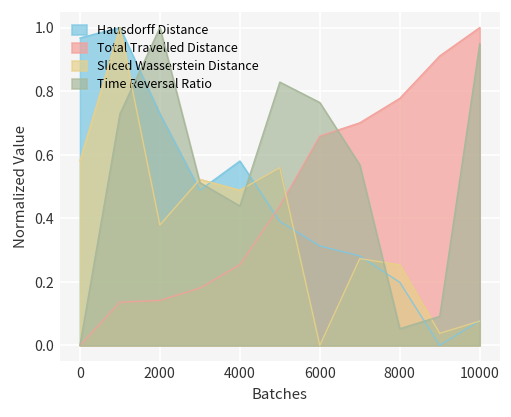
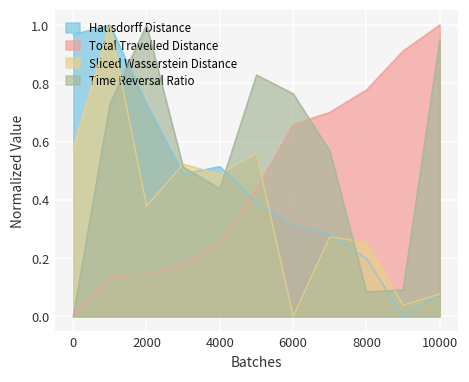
  {
    "Hausdorff Distance": {
      "0": 0.97,
      "2000": 0.73,
-     "4000": 0.58,
+     "4000": 0.51,
      "6000": 0.31,
      "8000": 0.20
    },
    "Time Reversal Ratio": {
      "2000": 1.00,
      "4000": 0.44,
      "6000": 0.76,
-     "8000": 0.05,
+     "8000": 0.08,
      "10000": 0.95
    }
  }
